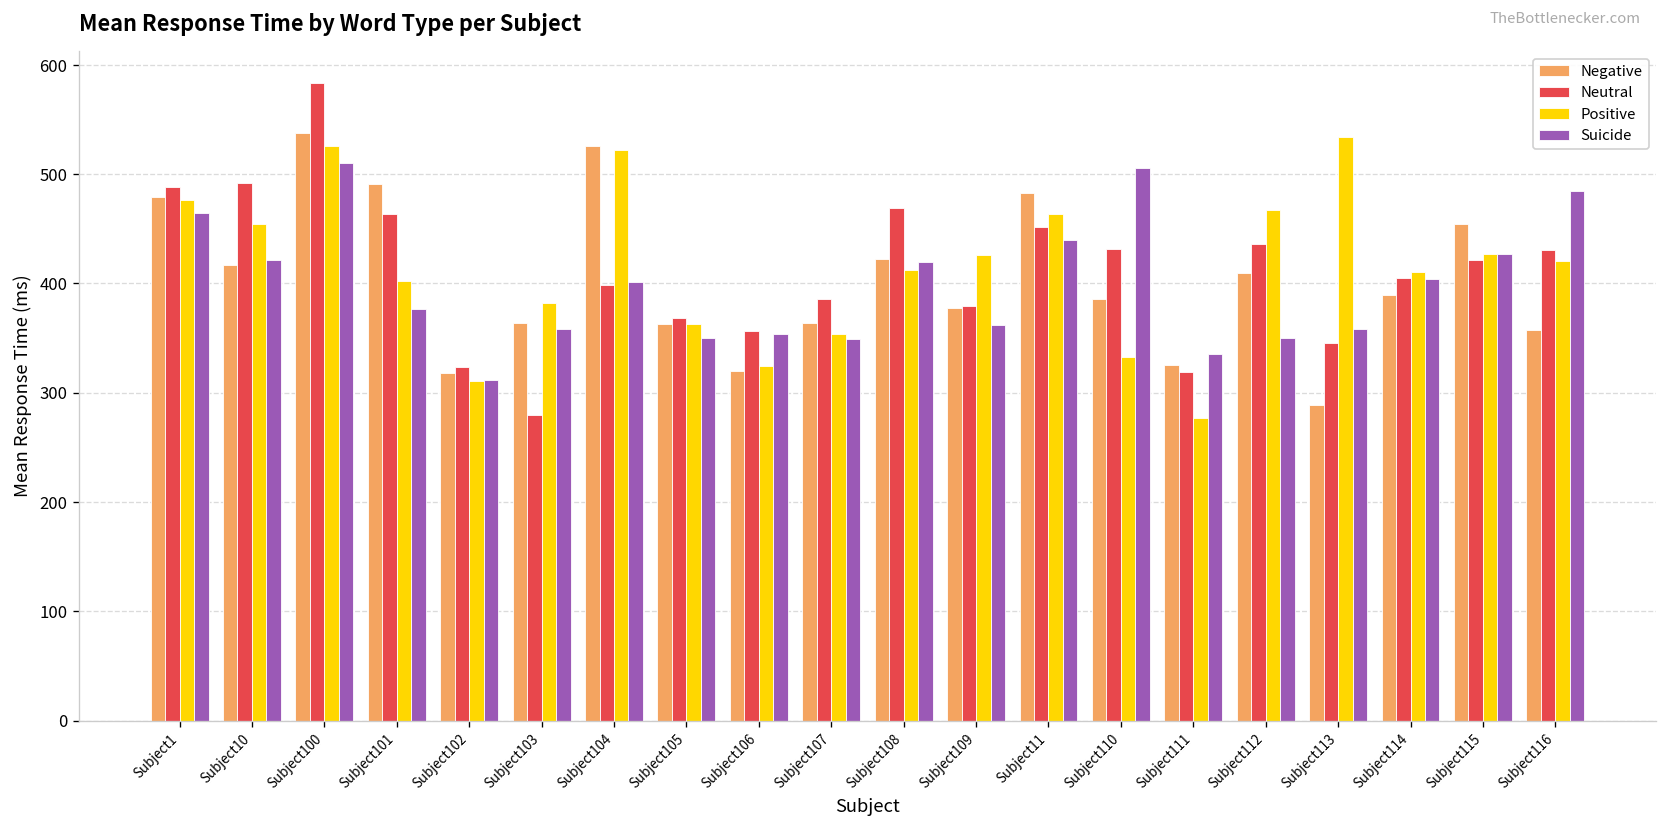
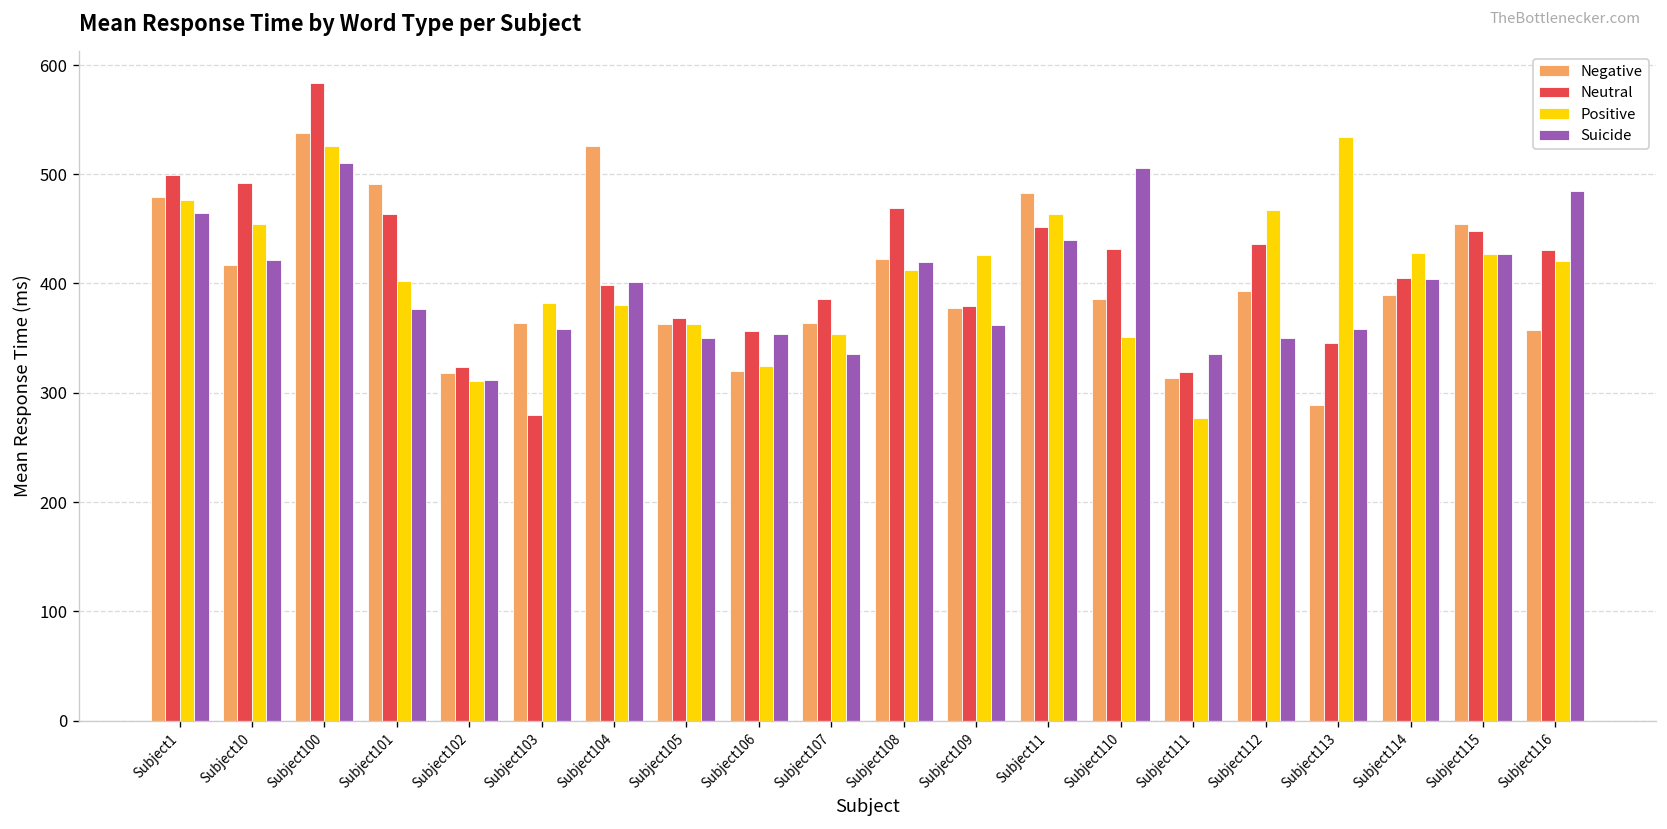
  {
    "Negative": {
      "Subject1": 480,
      "Subject10": 420,
      "Subject100": 540,
      "Subject101": 490,
      "Subject102": 320,
      "Subject103": 360,
      "Subject104": 530,
      "Subject105": 360,
      "Subject106": 320,
      "Subject107": 360,
      "Subject108": 420,
      "Subject109": 380,
      "Subject11": 480,
      "Subject110": 390,
-     "Subject111": 330,
-     "Subject112": 410,
+     "Subject111": 310,
+     "Subject112": 390,
      "Subject113": 290,
      "Subject114": 390,
      "Subject115": 450,
      "Subject116": 360
    },
    "Neutral": {
-     "Subject1": 490,
+     "Subject1": 500,
      "Subject10": 490,
      "Subject100": 580,
      "Subject101": 460,
      "Subject102": 320,
      "Subject103": 280,
      "Subject104": 400,
      "Subject105": 370,
      "Subject106": 360,
      "Subject107": 390,
      "Subject108": 470,
      "Subject109": 380,
      "Subject11": 450,
      "Subject110": 430,
      "Subject111": 320,
      "Subject112": 440,
      "Subject113": 350,
      "Subject114": 410,
-     "Subject115": 420,
+     "Subject115": 450,
      "Subject116": 430
    },
    "Positive": {
      "Subject1": 480,
      "Subject10": 450,
      "Subject100": 530,
      "Subject101": 400,
      "Subject102": 310,
      "Subject103": 380,
-     "Subject104": 520,
+     "Subject104": 380,
      "Subject105": 360,
      "Subject106": 320,
      "Subject107": 350,
      "Subject108": 410,
      "Subject109": 430,
      "Subject11": 460,
-     "Subject110": 330,
+     "Subject110": 350,
      "Subject111": 280,
      "Subject112": 470,
      "Subject113": 530,
-     "Subject114": 410,
+     "Subject114": 430,
      "Subject115": 430,
      "Subject116": 420
    },
    "Suicide": {
      "Subject1": 460,
      "Subject10": 420,
      "Subject100": 510,
      "Subject101": 380,
      "Subject102": 310,
      "Subject103": 360,
      "Subject104": 400,
      "Subject105": 350,
      "Subject106": 350,
-     "Subject107": 350,
+     "Subject107": 340,
      "Subject108": 420,
      "Subject109": 360,
      "Subject11": 440,
      "Subject110": 510,
      "Subject111": 340,
      "Subject112": 350,
      "Subject113": 360,
      "Subject114": 400,
      "Subject115": 430,
      "Subject116": 480
    }
  }
